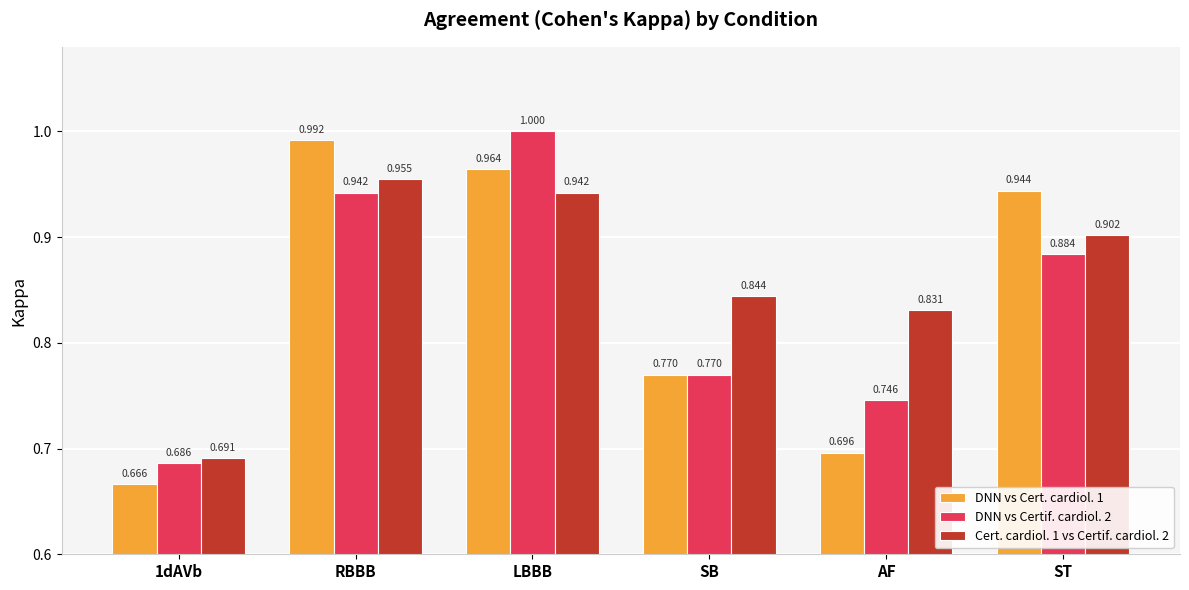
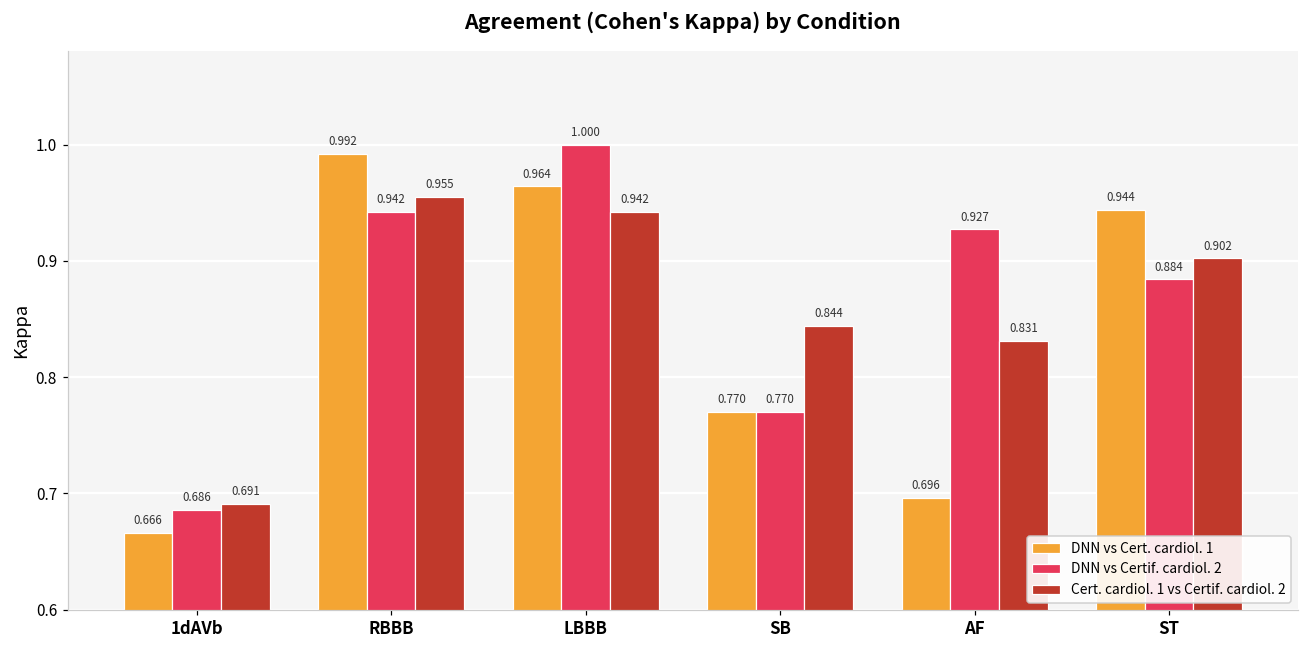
  {
    "DNN vs Cert. cardiol. 1": {
      "1dAVb": 0.666,
      "RBBB": 0.992,
      "LBBB": 0.964,
      "SB": 0.770,
      "AF": 0.696,
      "ST": 0.944
    },
    "DNN vs Certif. cardiol. 2": {
      "1dAVb": 0.686,
      "RBBB": 0.942,
      "LBBB": 1.000,
      "SB": 0.770,
-     "AF": 0.746,
+     "AF": 0.927,
      "ST": 0.884
    },
    "Cert. cardiol. 1 vs Certif. cardiol. 2": {
      "1dAVb": 0.691,
      "RBBB": 0.955,
      "LBBB": 0.942,
      "SB": 0.844,
      "AF": 0.831,
      "ST": 0.902
    }
  }
